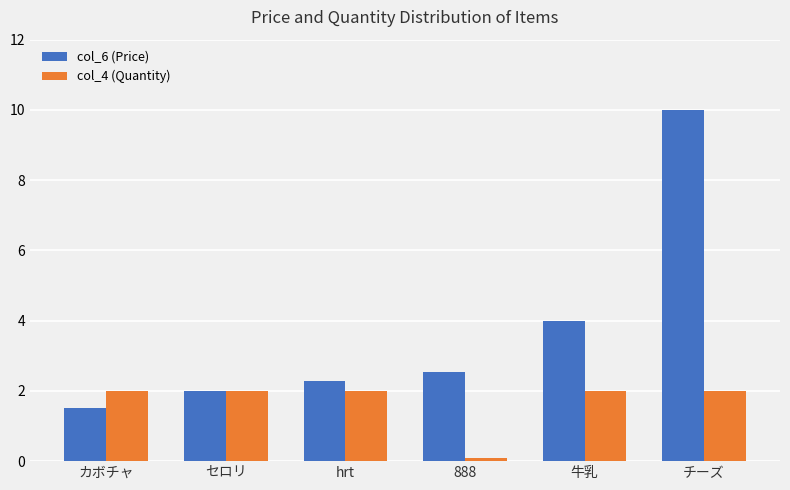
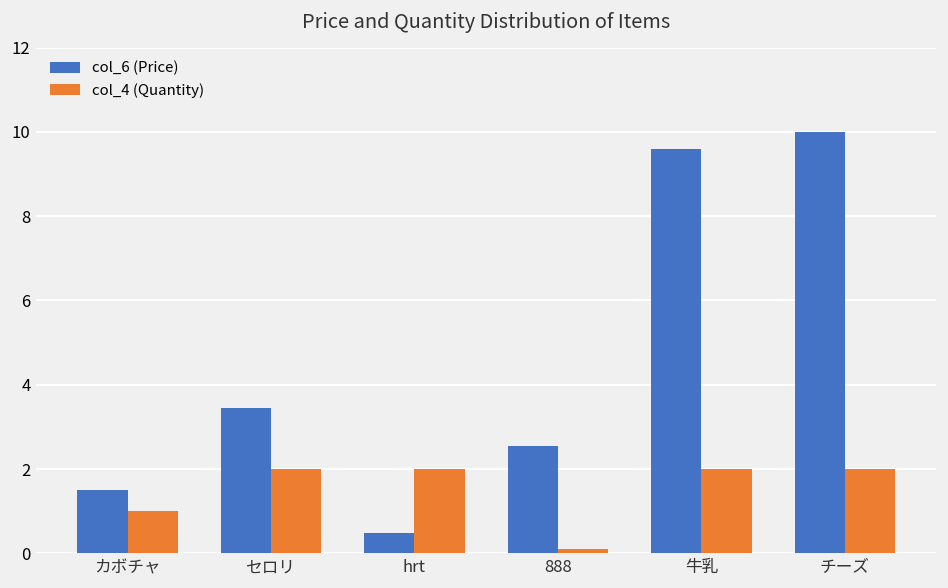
  {
    "col_6 (Price)": {
      "カボチャ": 1.5,
-     "セロリ": 2.0,
-     "hrt": 2.3,
+     "セロリ": 3.5,
+     "hrt": 0.5,
      "888": 2.5,
-     "牛乳": 4.0,
+     "牛乳": 9.6,
      "チーズ": 10.0
    },
    "col_4 (Quantity)": {
-     "カボチャ": 2,
+     "カボチャ": 1,
      "セロリ": 2,
      "hrt": 2,
      "888": 0.1,
      "牛乳": 2,
      "チーズ": 2
    }
  }
